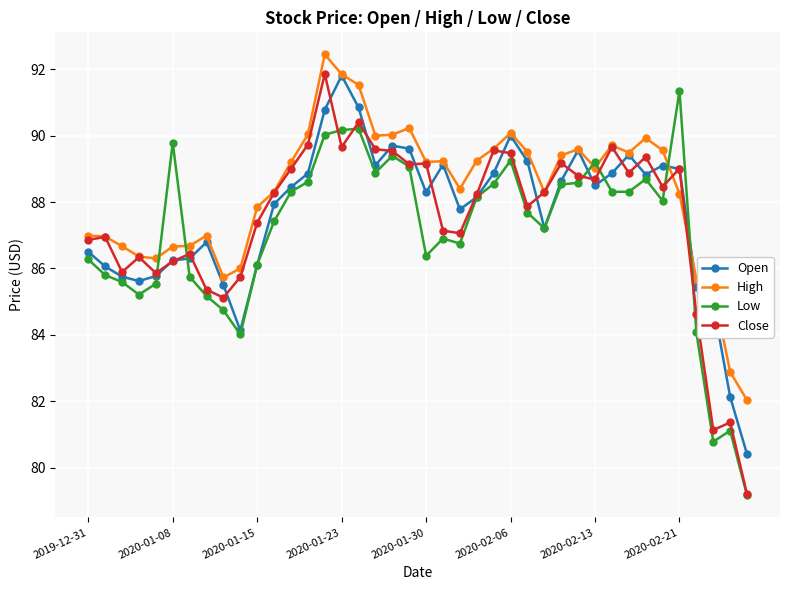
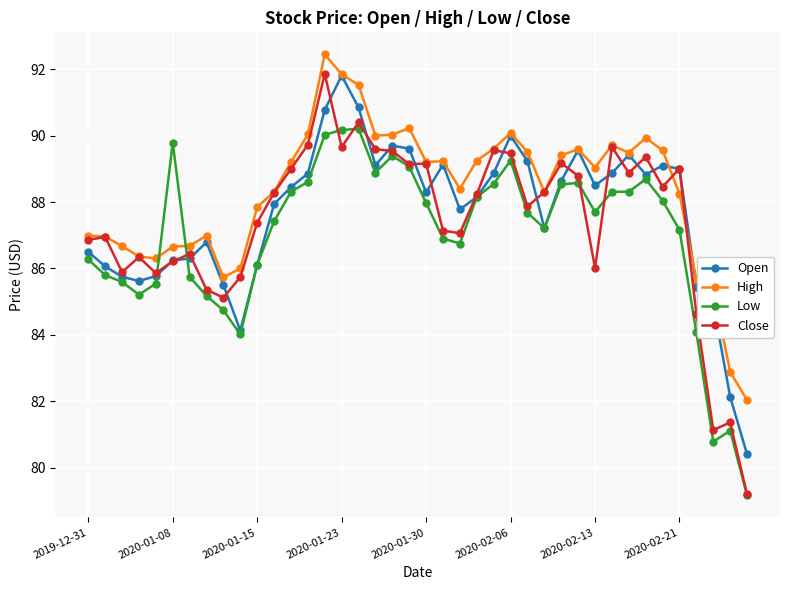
  {
    "Open": {
      "2019-12-31": 86.5,
      "2020-01-30": 88.3,
      "2020-02-06": 90.0,
      "2020-02-13": 88.5
    },
    "High": {
      "2019-12-31": 87.0,
      "2020-01-08": 86.7,
      "2020-01-15": 87.9,
      "2020-02-06": 90.1,
      "2020-02-13": 89.0,
      "2020-02-21": 88.3
    },
    "Low": {
      "2019-12-31": 86.3,
      "2020-01-08": 89.8,
      "2020-01-23": 90.2,
-     "2020-01-30": 86.4,
+     "2020-01-30": 88.0,
      "2020-02-06": 89.3,
-     "2020-02-13": 89.2,
-     "2020-02-21": 91.4
+     "2020-02-13": 87.7,
+     "2020-02-21": 87.2
    },
    "Close": {
      "2019-12-31": 86.9,
      "2020-01-15": 87.4,
      "2020-01-23": 89.7,
      "2020-02-06": 89.5,
-     "2020-02-13": 88.7
+     "2020-02-13": 86.0
    }
  }
